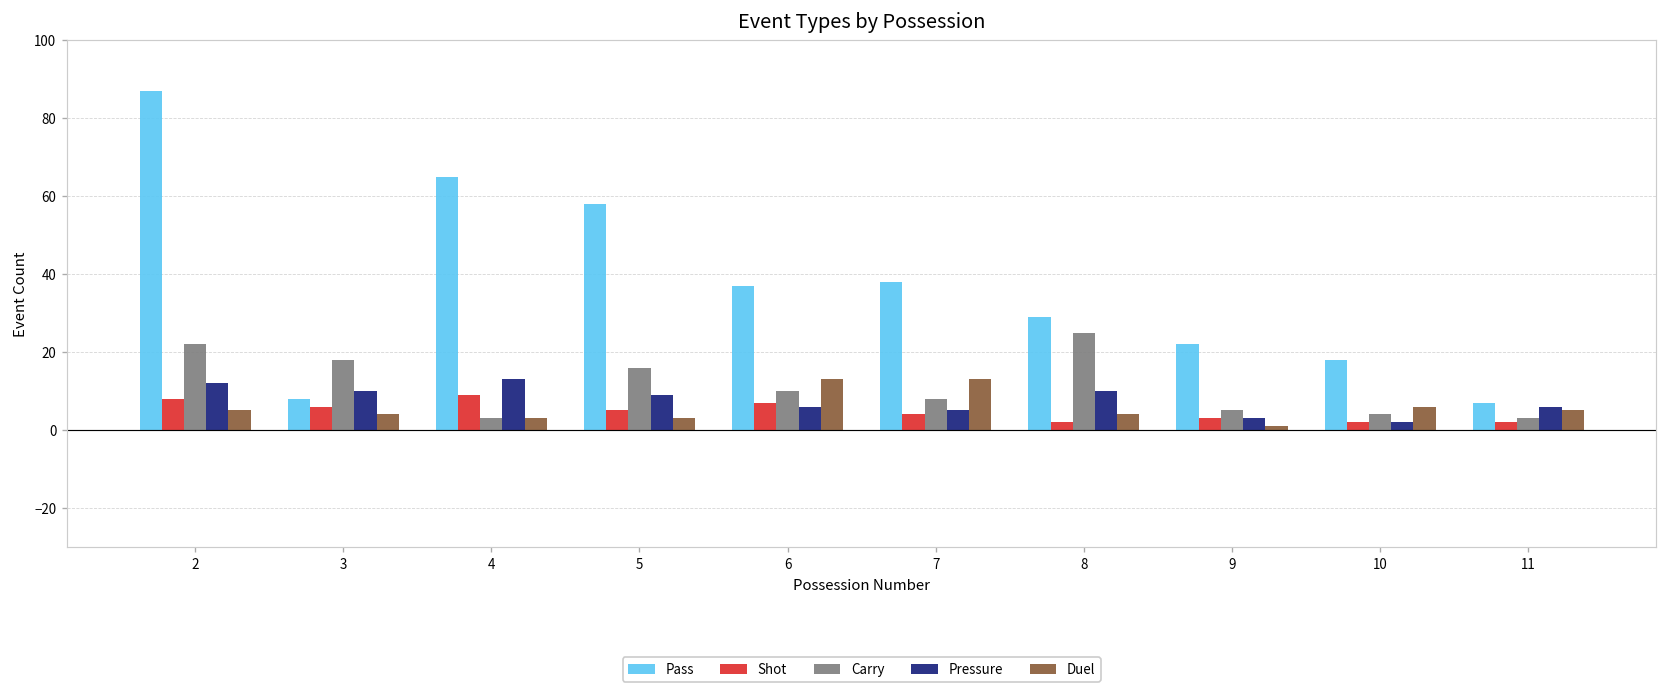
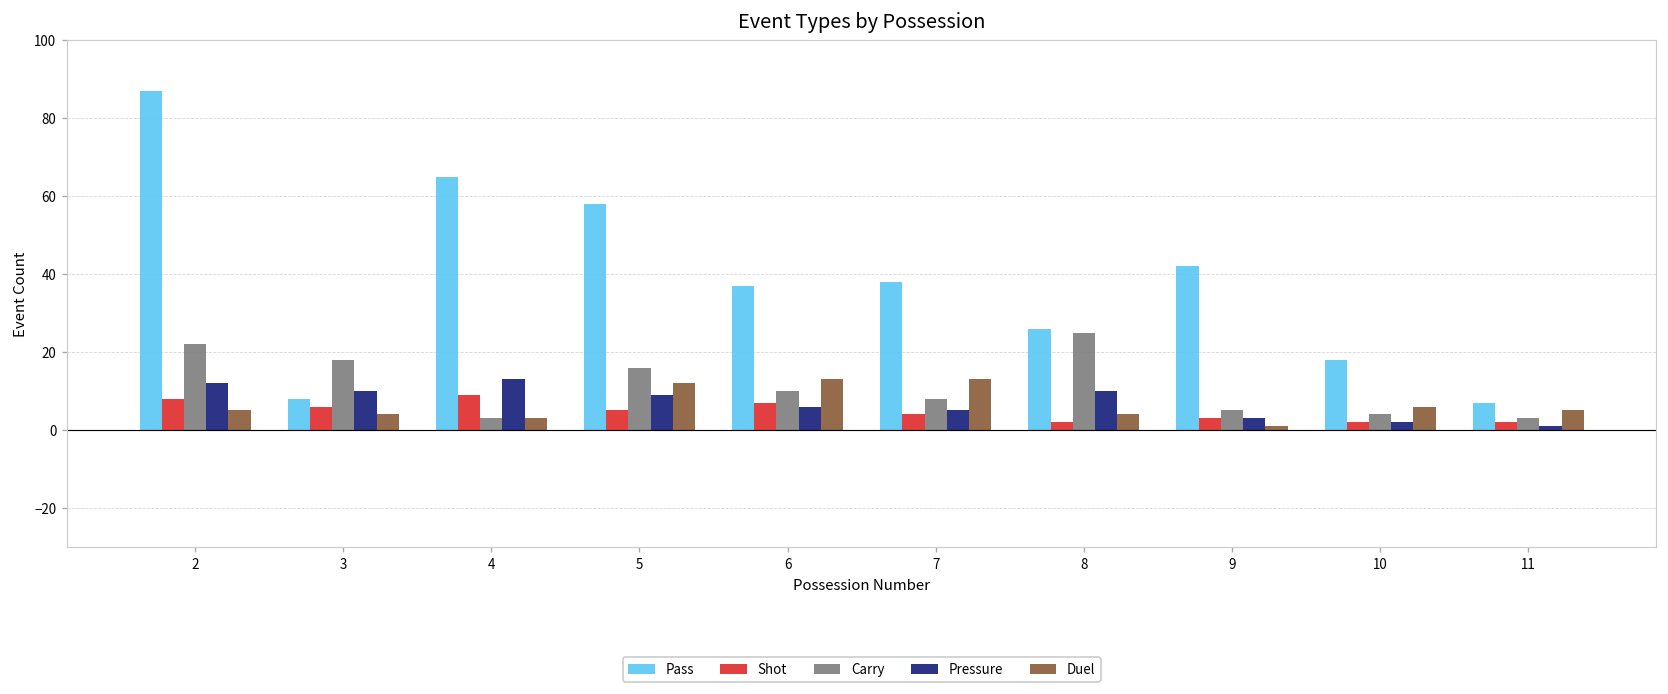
  {
    "Pass": {
      "2": 87,
      "3": 8,
      "4": 65,
      "5": 58,
      "6": 37,
      "7": 38,
-     "8": 29,
-     "9": 22,
+     "8": 26,
+     "9": 42,
      "10": 18,
      "11": 7
    },
    "Shot": {
      "2": 8,
      "3": 6,
      "4": 9,
      "5": 5,
      "6": 7,
      "7": 4,
      "8": 2,
      "9": 3,
      "10": 2,
      "11": 2
    },
    "Carry": {
      "2": 22,
      "3": 18,
      "4": 3,
      "5": 16,
      "6": 10,
      "7": 8,
      "8": 25,
      "9": 5,
      "10": 4,
      "11": 3
    },
    "Pressure": {
      "2": 12,
      "3": 10,
      "4": 13,
      "5": 9,
      "6": 6,
      "7": 5,
      "8": 10,
      "9": 3,
      "10": 2,
-     "11": 6
+     "11": 1
    },
    "Duel": {
      "2": 5,
      "3": 4,
      "4": 3,
-     "5": 3,
+     "5": 12,
      "6": 13,
      "7": 13,
      "8": 4,
      "9": 1,
      "10": 6,
      "11": 5
    }
  }
